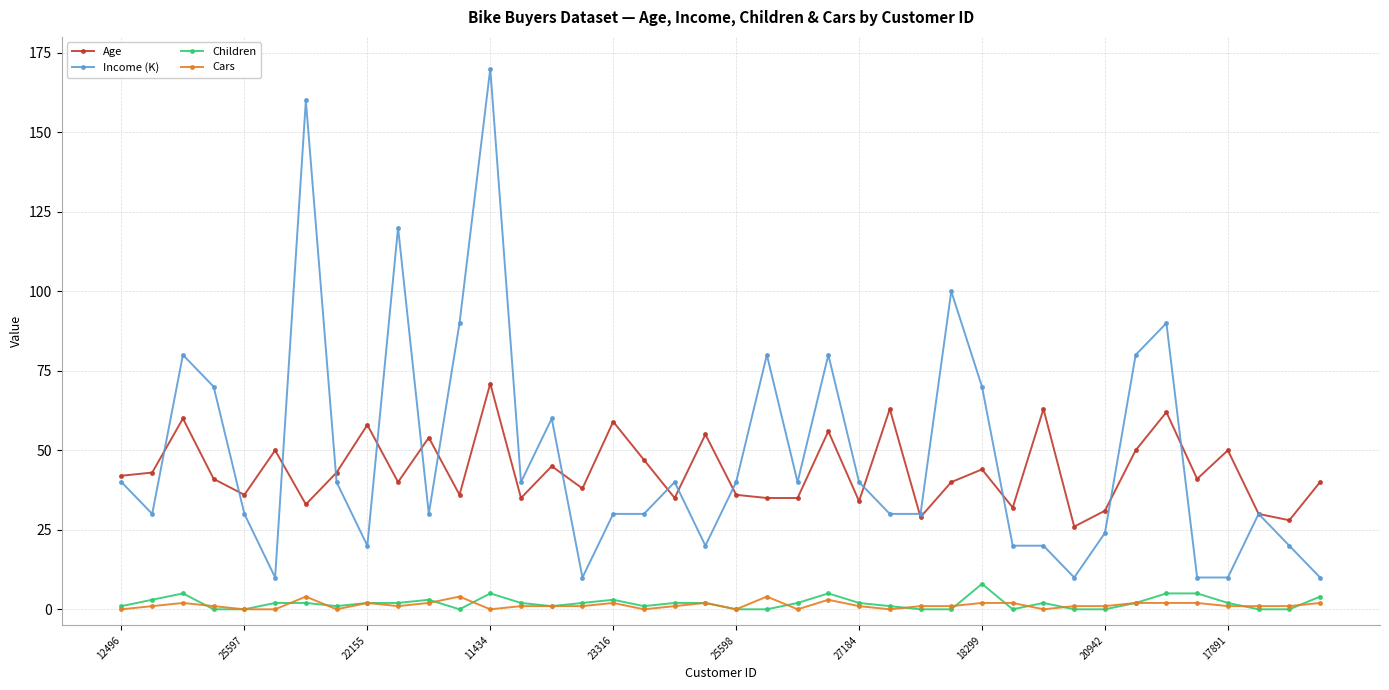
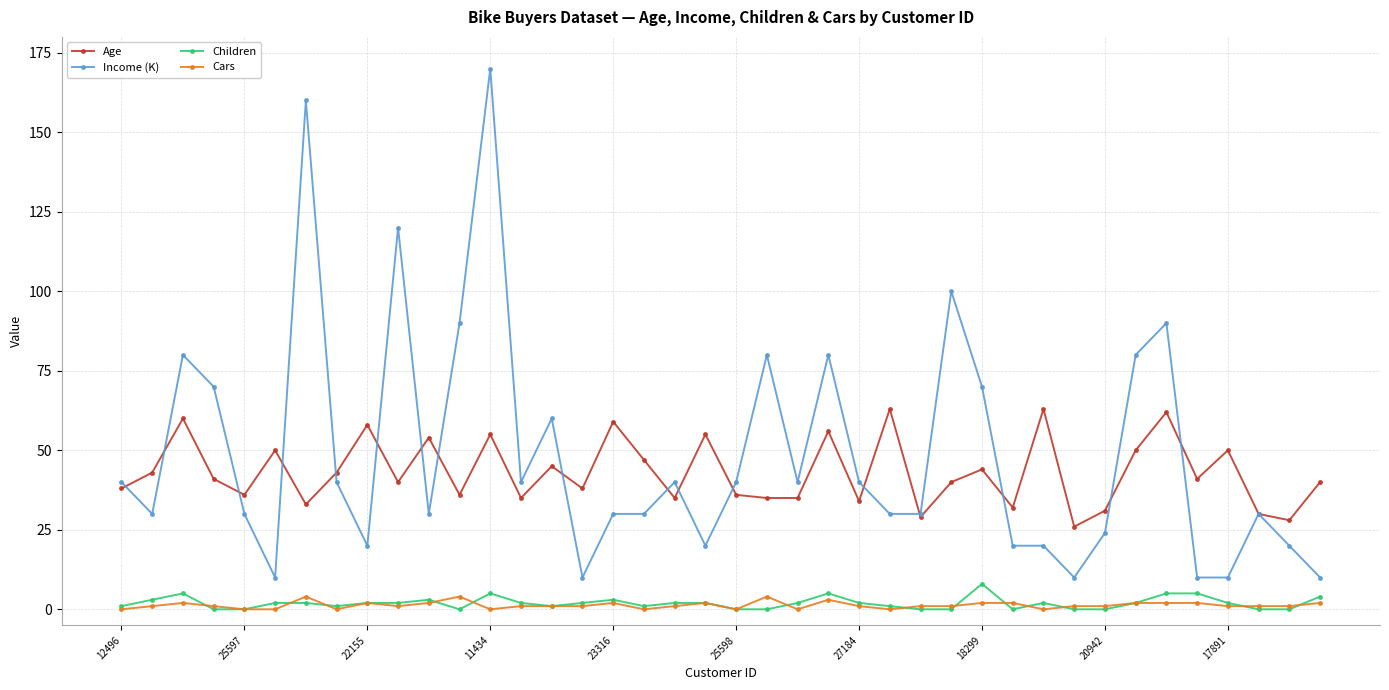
  {
    "Age": {
-     "12496": 42,
+     "12496": 38,
      "25597": 36,
      "22155": 58,
-     "11434": 71,
+     "11434": 55,
      "23316": 59,
      "25598": 36,
      "27184": 34,
      "18299": 44,
      "20942": 31,
      "17891": 50
    },
    "Income (K)": {
      "12496": 40,
      "25597": 30,
      "22155": 20,
      "11434": 170,
      "23316": 30,
      "25598": 40,
      "27184": 40,
      "18299": 70,
      "20942": 24,
      "17891": 10
    },
    "Children": {
      "12496": 1,
      "11434": 5,
      "23316": 3,
      "27184": 2,
      "18299": 8,
      "20942": 0,
      "17891": 2
    },
    "Cars": {
      "12496": 0,
      "11434": 0,
      "23316": 2,
      "27184": 1,
      "18299": 2,
      "20942": 1,
      "17891": 1
    }
  }
